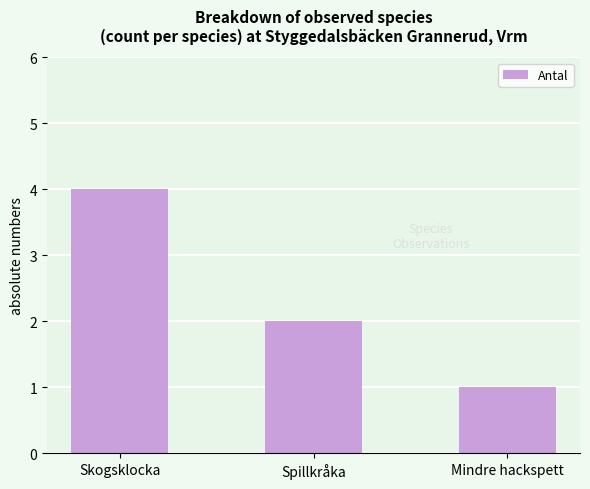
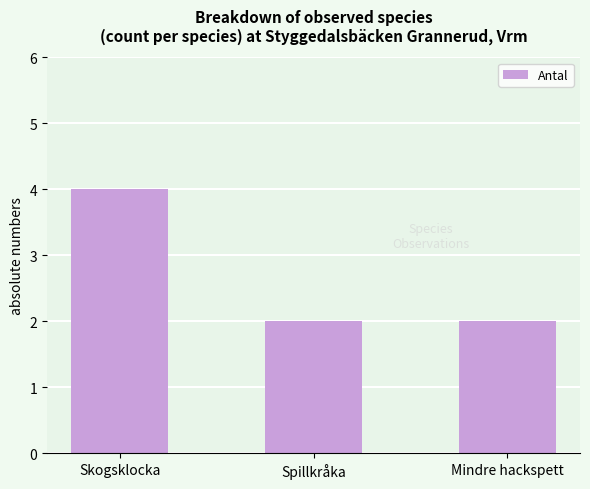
  {
    "Skogsklocka": 4,
    "Spillkråka": 2,
-   "Mindre hackspett": 1
+   "Mindre hackspett": 2
  }
